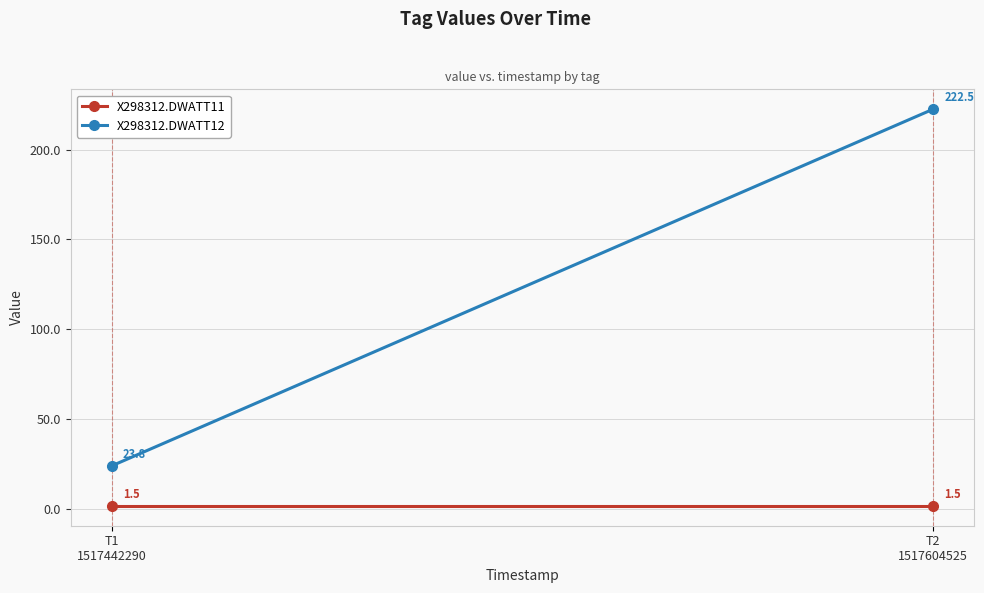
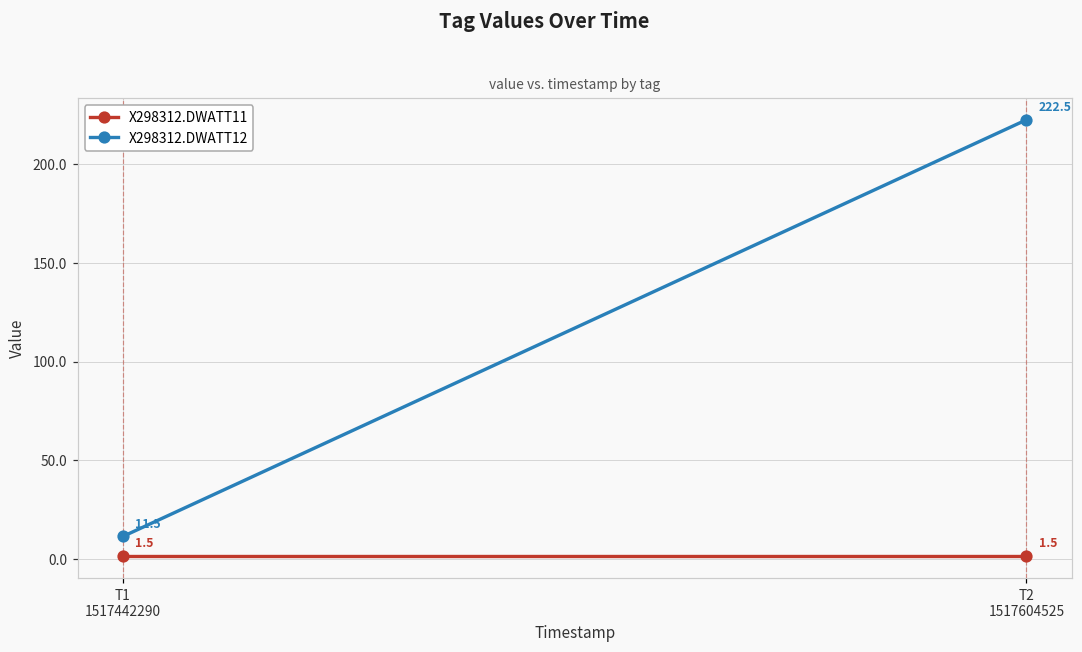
  {
    "X298312.DWATT11": {
      "T1 1517442290": 1.5,
      "T2 1517604525": 1.5
    },
    "X298312.DWATT12": {
-     "T1 1517442290": 23.8,
+     "T1 1517442290": 11.5,
      "T2 1517604525": 222.5
    }
  }
